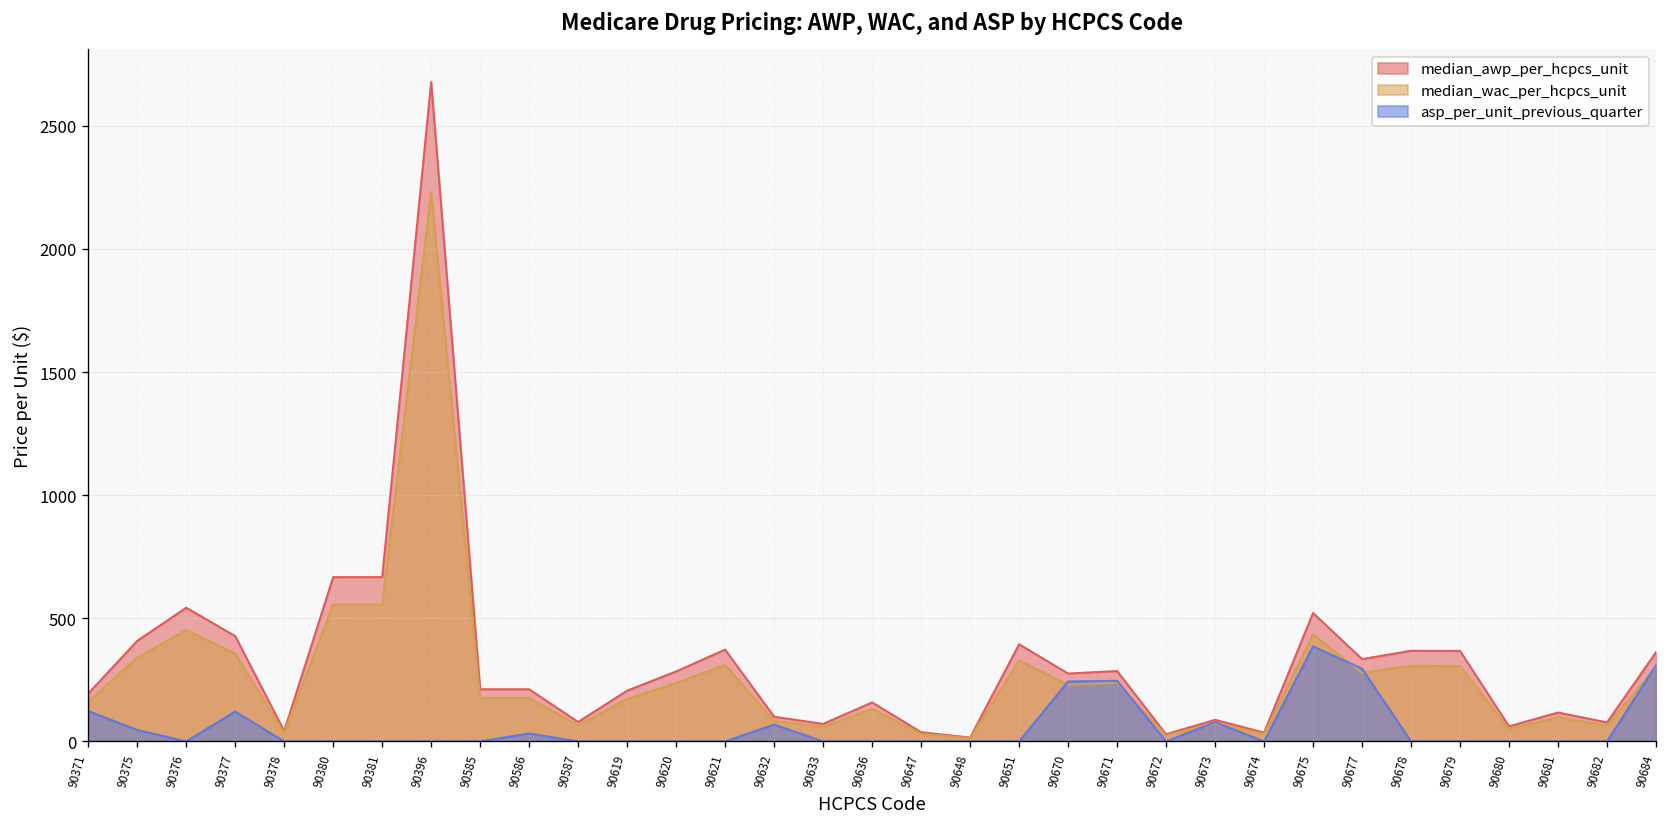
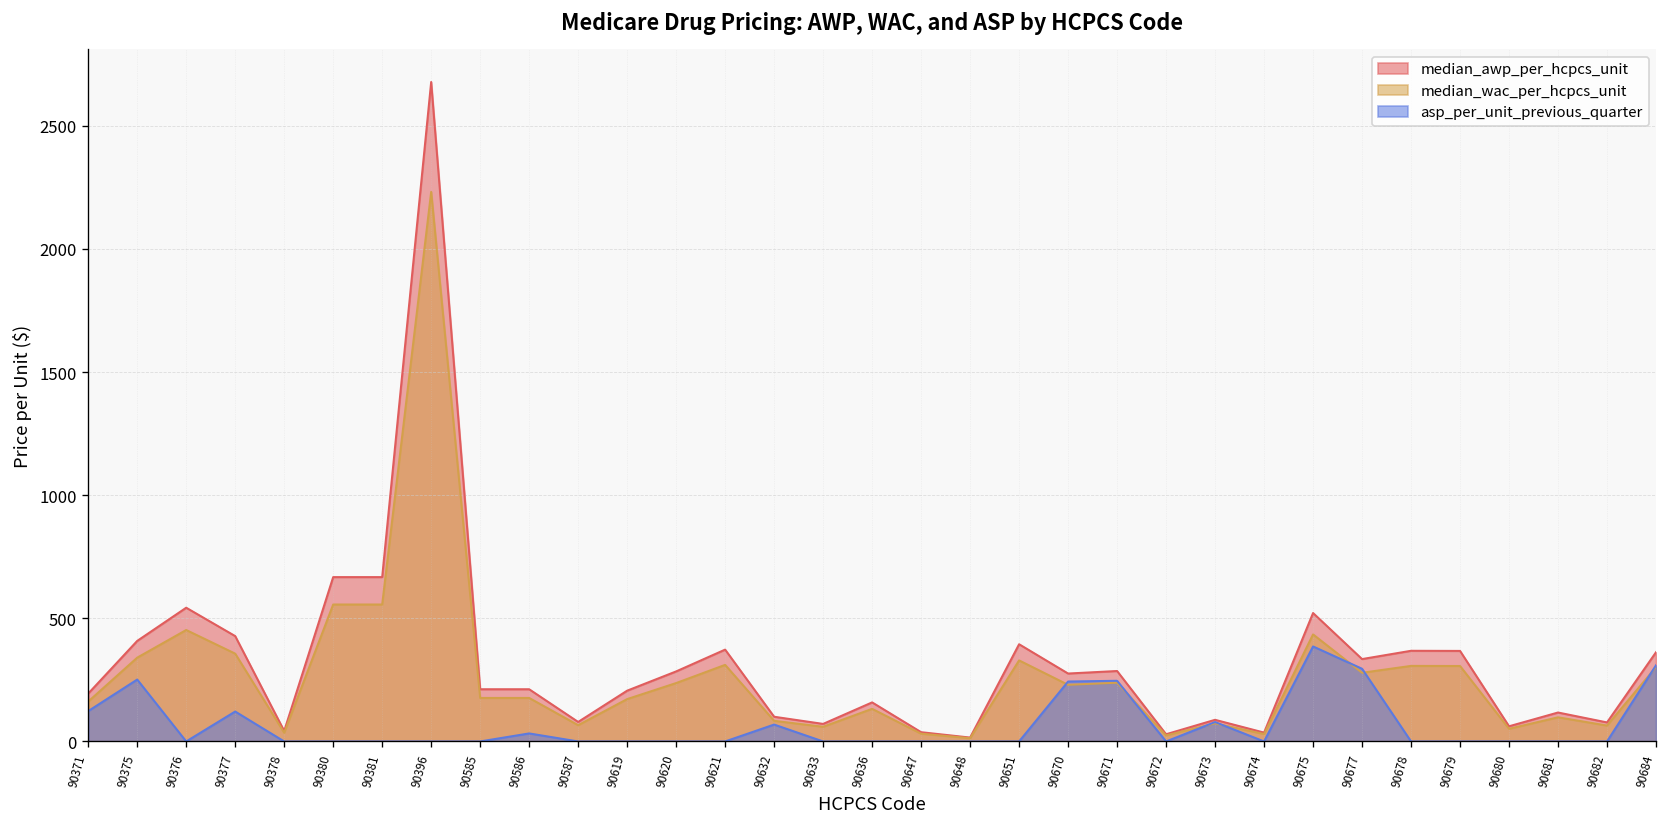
  {
    "asp_per_unit_previous_quarter": {
      "90371": 120,
-     "90375": 50,
+     "90375": 250,
      "90376": 0,
      "90377": 120,
      "90378": 0,
      "90380": 0,
      "90381": 0,
      "90396": 0,
      "90585": 0,
      "90586": 30,
      "90587": 0,
      "90619": 0,
      "90620": 0,
      "90621": 0,
      "90632": 70,
      "90633": 0,
      "90636": 0,
      "90647": 0,
      "90648": 0,
      "90651": 0,
      "90670": 240,
      "90672": 0,
      "90674": 0,
      "90675": 390,
      "90677": 300,
      "90678": 0,
      "90679": 0,
      "90680": 0,
      "90681": 0,
      "90682": 0
    }
  }
